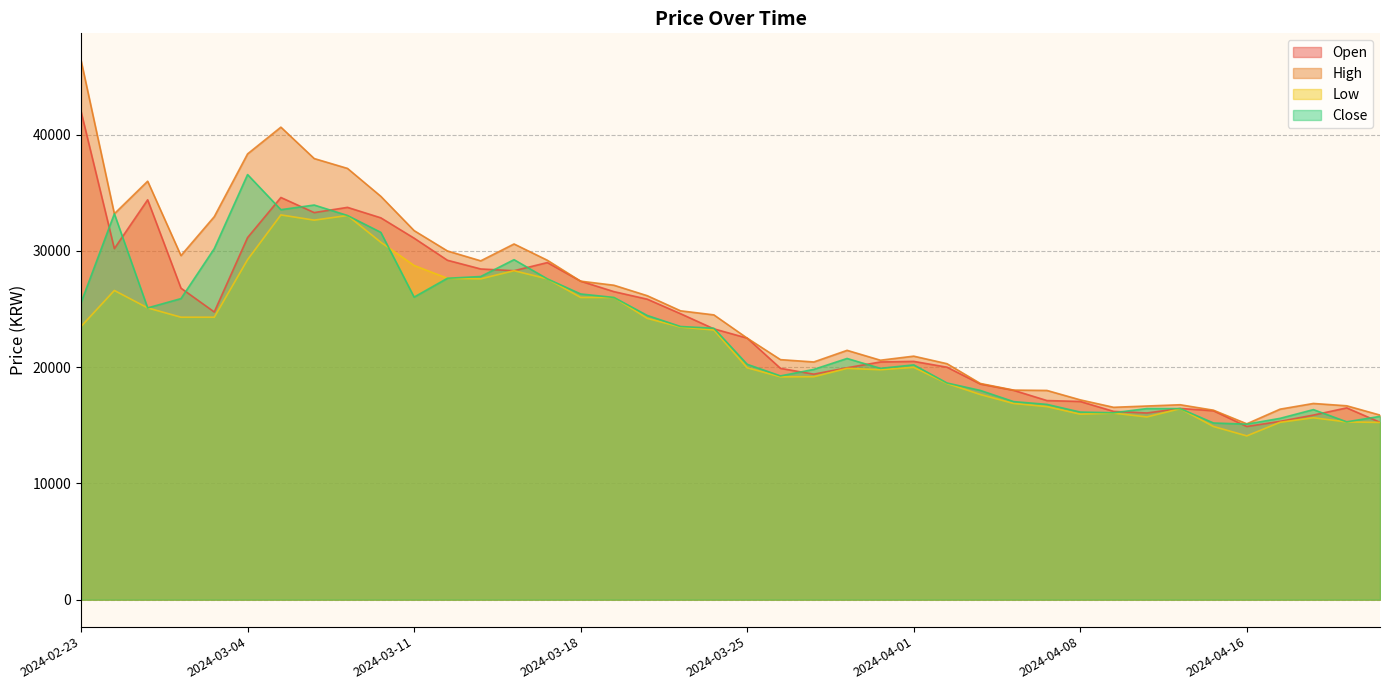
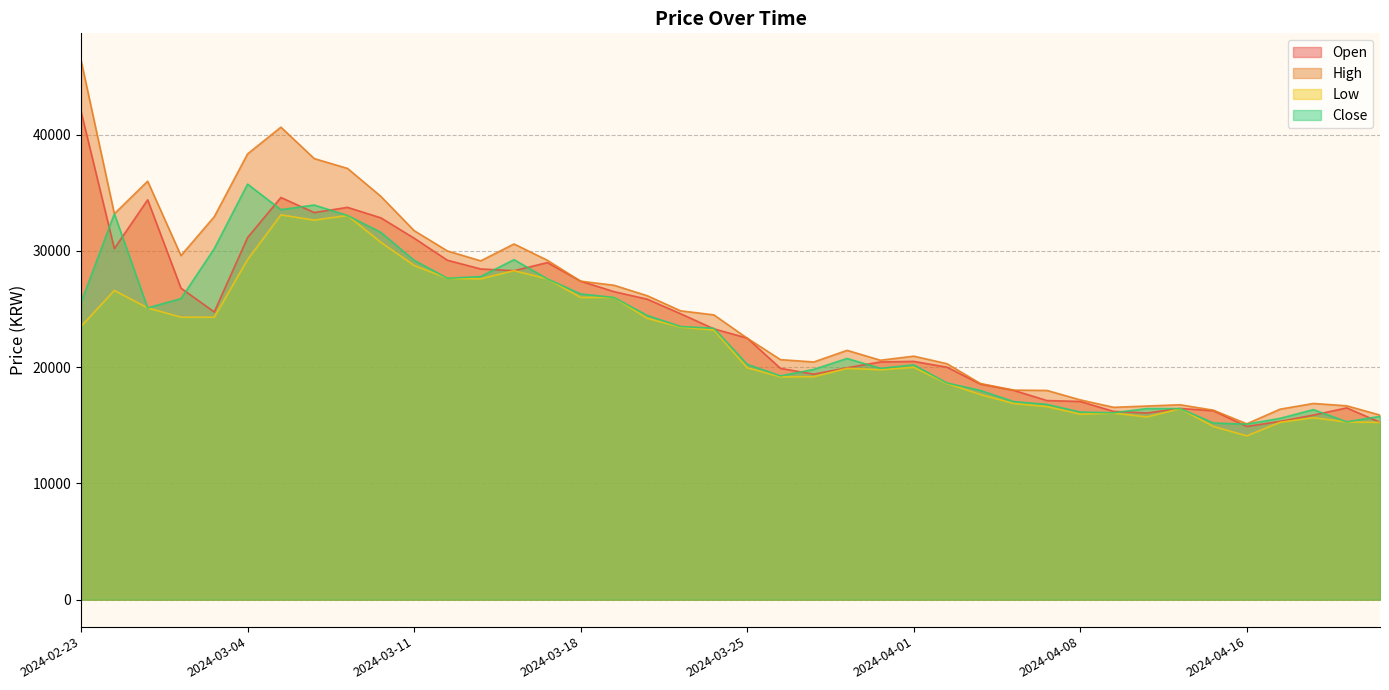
  {
    "Close": {
      "2024-02-23": 25600,
-     "2024-03-04": 36600,
-     "2024-03-11": 26000,
+     "2024-03-04": 35800,
+     "2024-03-11": 29200,
      "2024-03-18": 26300,
      "2024-03-25": 20300
    }
  }
